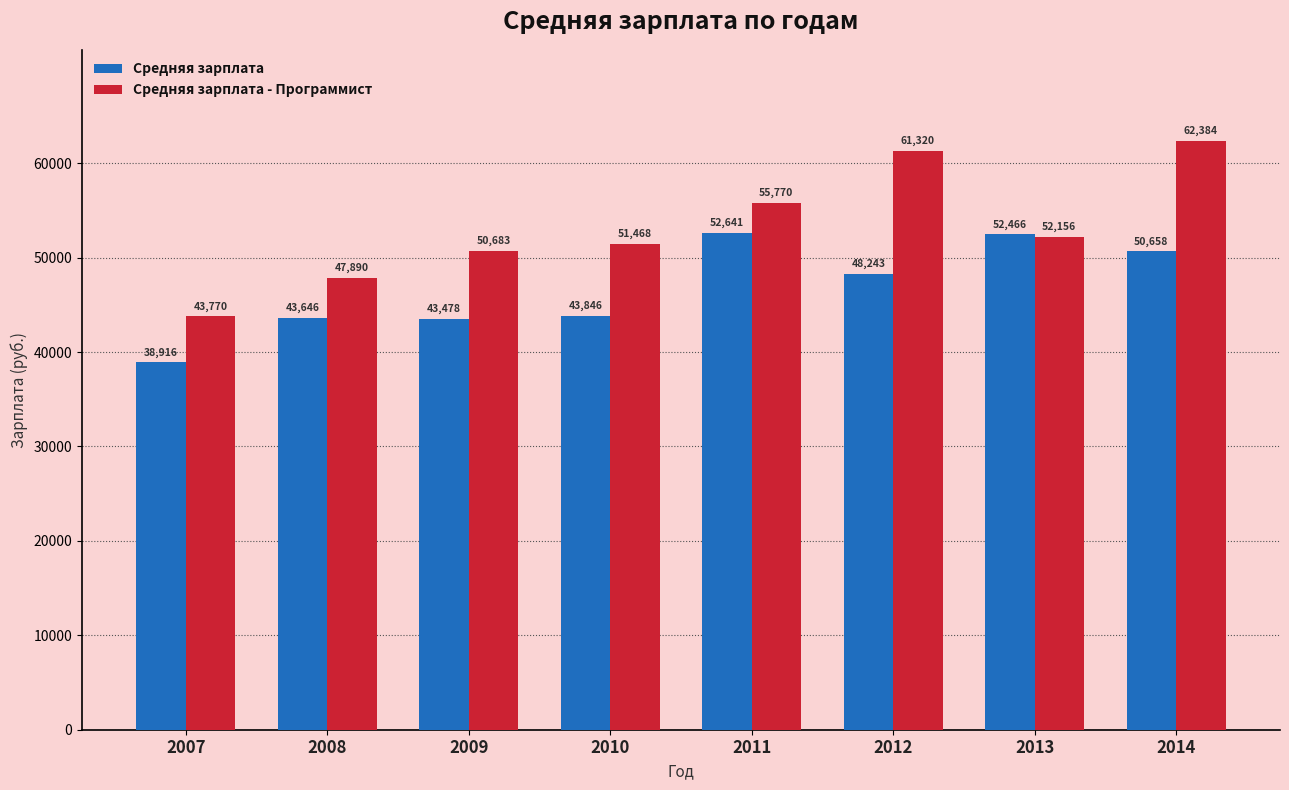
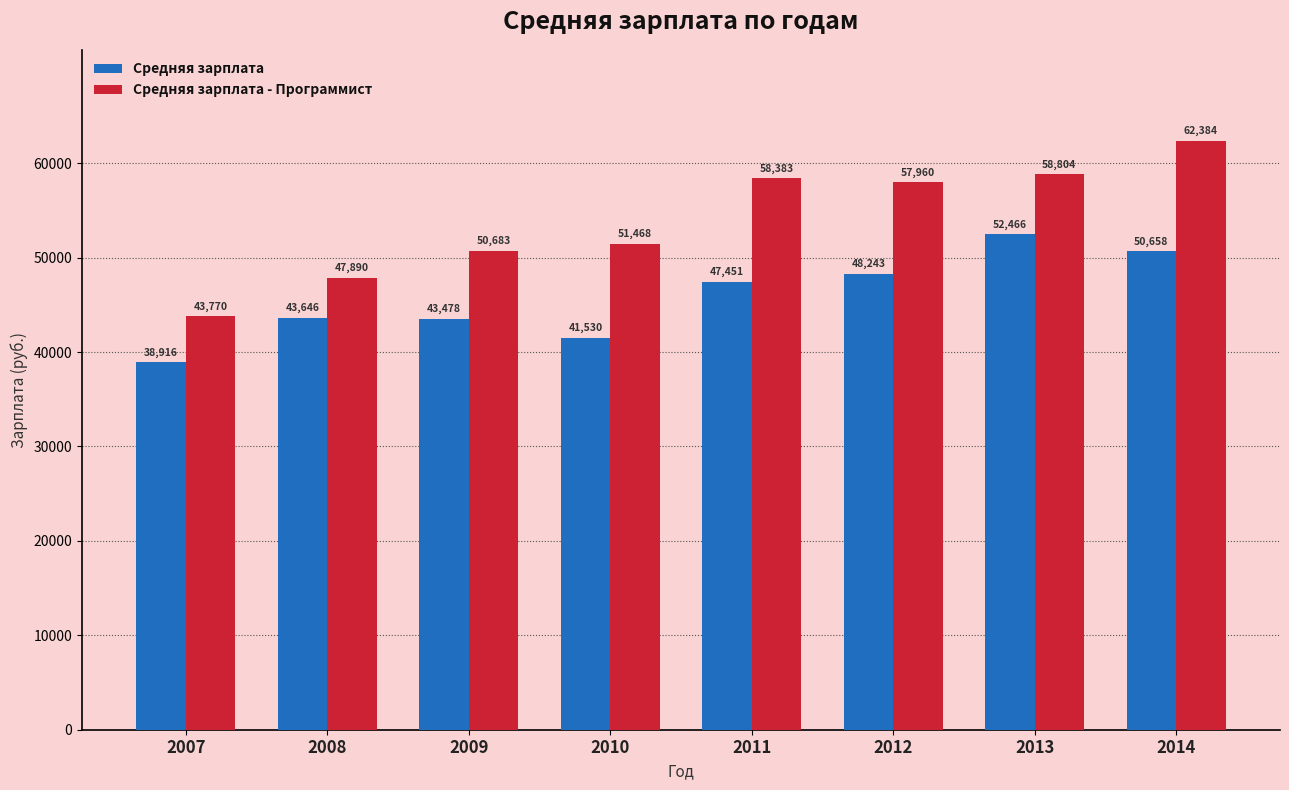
  {
    "Средняя зарплата": {
      "2007": "38,916",
      "2008": "43,646",
      "2009": "43,478",
-     "2010": "43,846",
-     "2011": "52,641",
+     "2010": "41,530",
+     "2011": "47,451",
      "2012": "48,243",
      "2013": "52,466",
      "2014": "50,658"
    },
    "Средняя зарплата - Программист": {
      "2007": "43,770",
      "2008": "47,890",
      "2009": "50,683",
      "2010": "51,468",
-     "2011": "55,770",
-     "2012": "61,320",
-     "2013": "52,156",
+     "2011": "58,383",
+     "2012": "57,960",
+     "2013": "58,804",
      "2014": "62,384"
    }
  }
